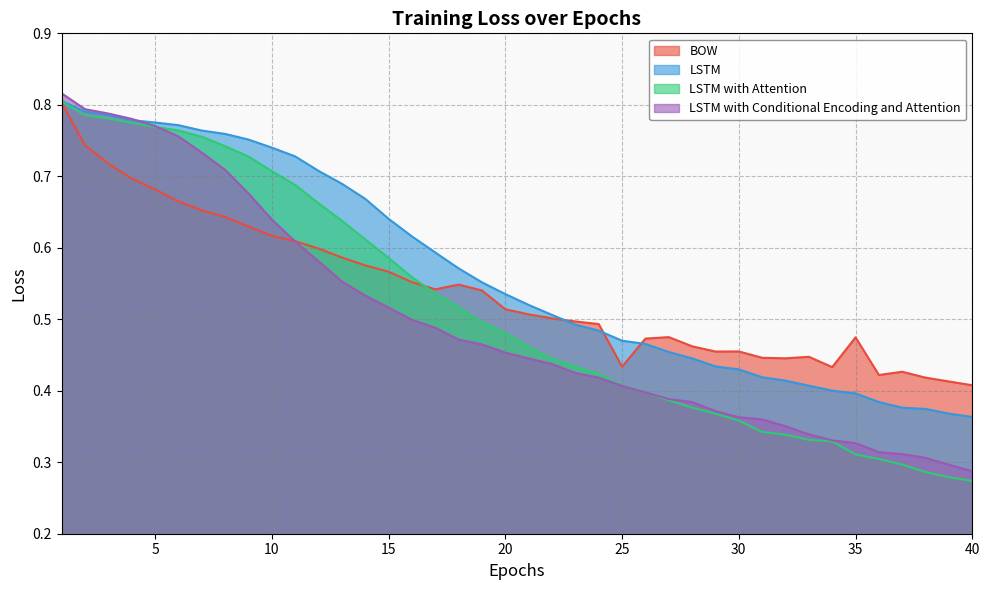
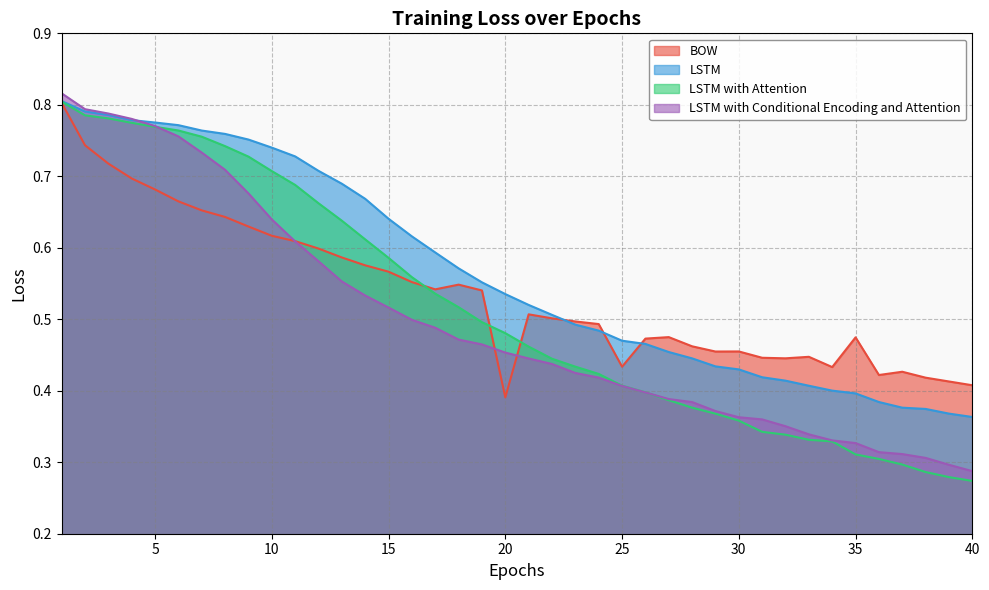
  {
    "BOW": {
      "5": 0.68,
      "10": 0.62,
      "15": 0.57,
-     "20": 0.51,
+     "20": 0.39,
      "25": 0.43,
      "30": 0.45,
      "35": 0.47,
      "40": 0.41
    },
    "LSTM": {
      "5": 0.78,
      "10": 0.74,
      "15": 0.64,
      "20": 0.54,
      "25": 0.47,
      "30": 0.43,
      "35": 0.40,
      "40": 0.36
    },
    "LSTM with Attention": {
      "10": 0.71,
      "15": 0.59,
      "20": 0.48,
      "30": 0.36,
      "35": 0.31,
      "40": 0.27
    },
    "LSTM with Conditional Encoding and Attention": {
      "10": 0.64,
      "15": 0.52,
      "20": 0.45,
      "30": 0.36,
      "35": 0.33,
      "40": 0.29
    }
  }
